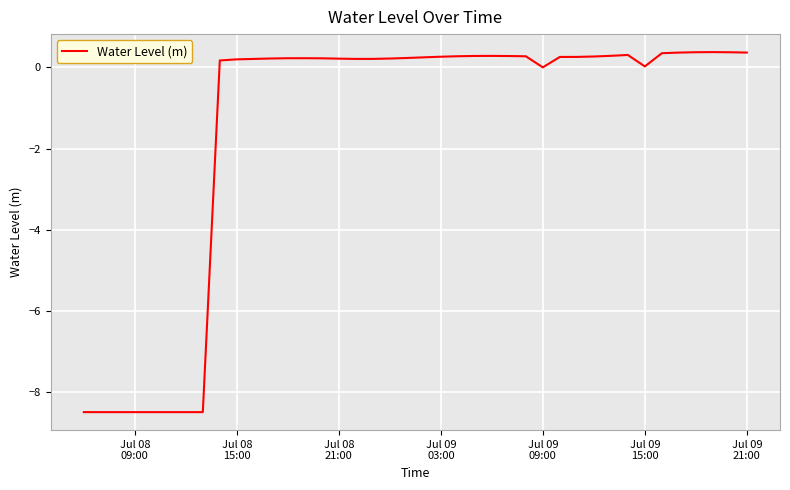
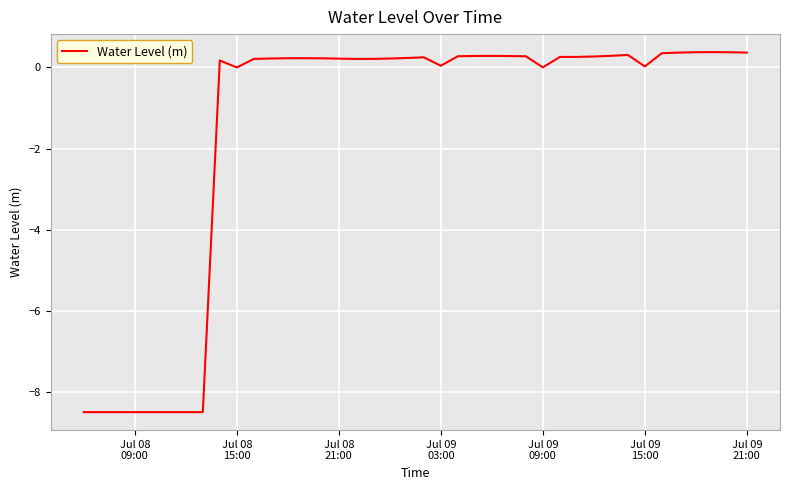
  {
    "Jul 08 09:00": -8.5,
-   "Jul 08 15:00": 0.2,
+   "Jul 08 15:00": 0.0,
    "Jul 08 21:00": 0.2,
-   "Jul 09 03:00": 0.3,
+   "Jul 09 03:00": 0.0,
    "Jul 09 09:00": 0.0,
    "Jul 09 15:00": 0.0,
    "Jul 09 21:00": 0.4
  }
